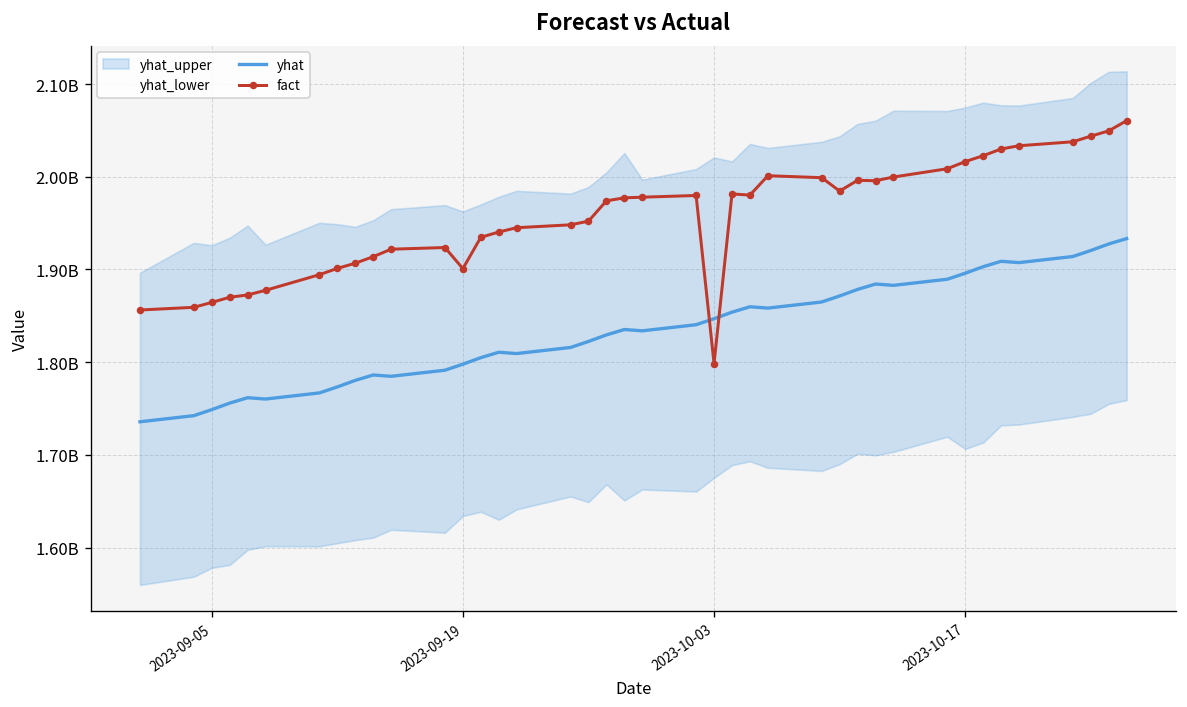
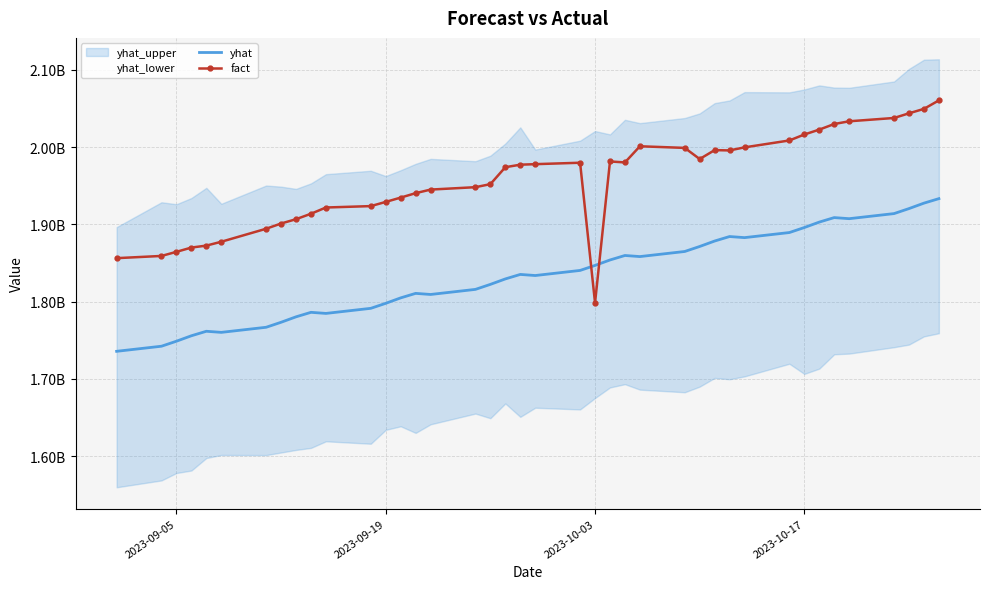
  {
    "fact": {
      "2023-09-05": 1860000000,
-     "2023-09-19": 1900000000,
+     "2023-09-19": 1930000000,
      "2023-10-03": 1800000000,
      "2023-10-17": 2020000000
    }
  }
